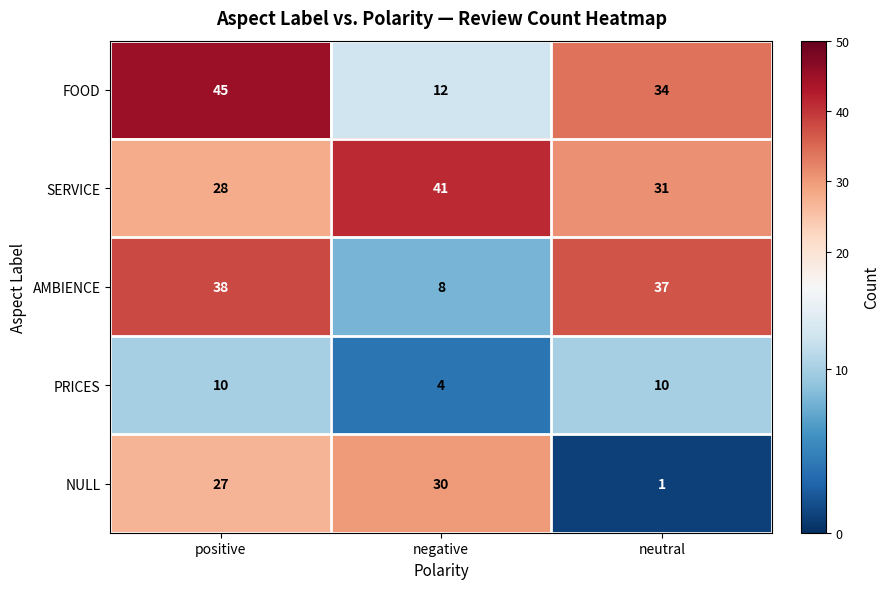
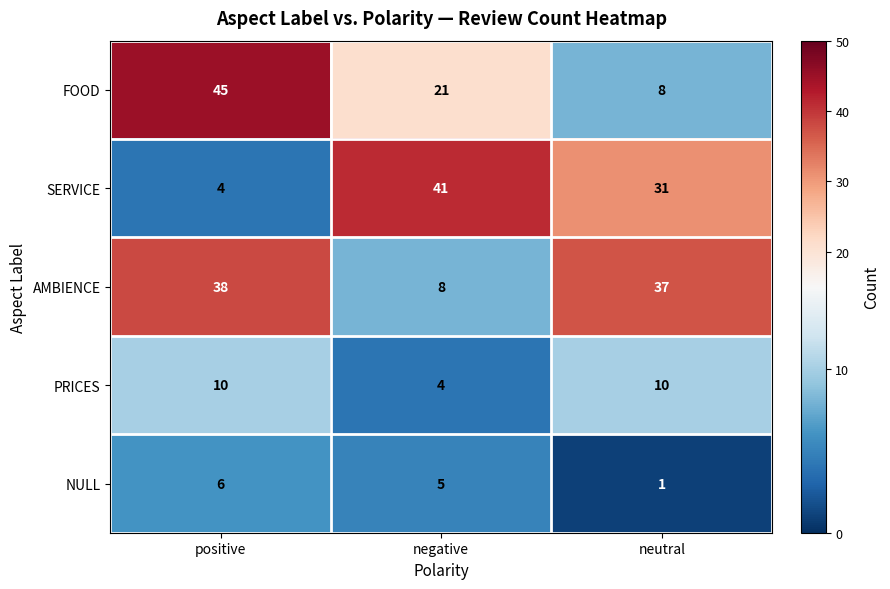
  {
    "FOOD": {
      "positive": 45,
-     "negative": 12,
-     "neutral": 34
+     "negative": 21,
+     "neutral": 8
    },
    "SERVICE": {
-     "positive": 28,
+     "positive": 4,
      "negative": 41,
      "neutral": 31
    },
    "AMBIENCE": {
      "positive": 38,
      "negative": 8,
      "neutral": 37
    },
    "PRICES": {
      "positive": 10,
      "negative": 4,
      "neutral": 10
    },
    "NULL": {
-     "positive": 27,
-     "negative": 30,
+     "positive": 6,
+     "negative": 5,
      "neutral": 1
    }
  }
